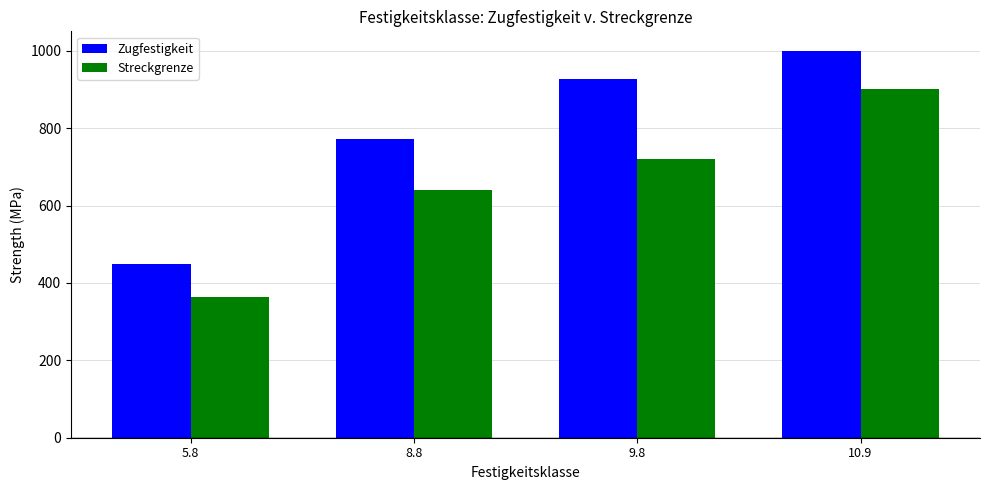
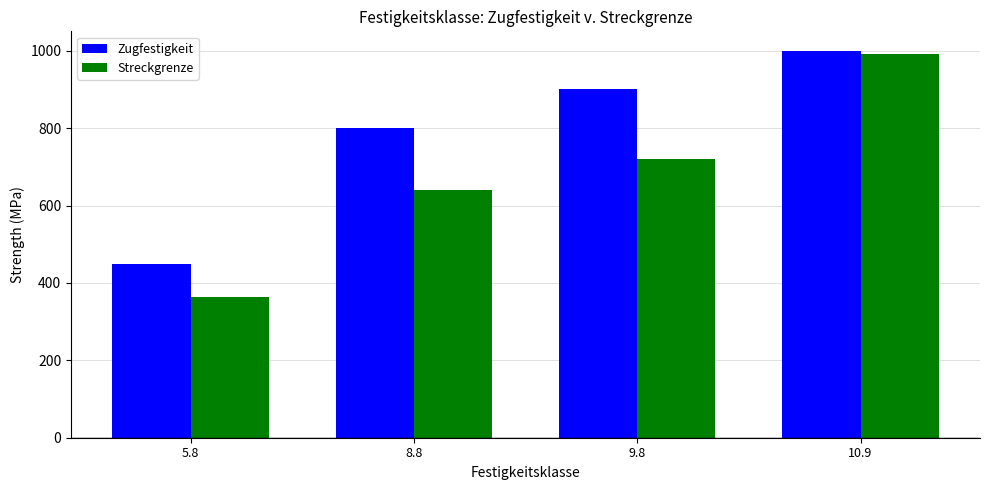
  {
    "Zugfestigkeit": {
      "5.8": 450,
-     "8.8": 770,
-     "9.8": 930,
+     "8.8": 800,
+     "9.8": 900,
      "10.9": 1000
    },
    "Streckgrenze": {
      "5.8": 360,
      "8.8": 640,
      "9.8": 720,
-     "10.9": 900
+     "10.9": 990
    }
  }
